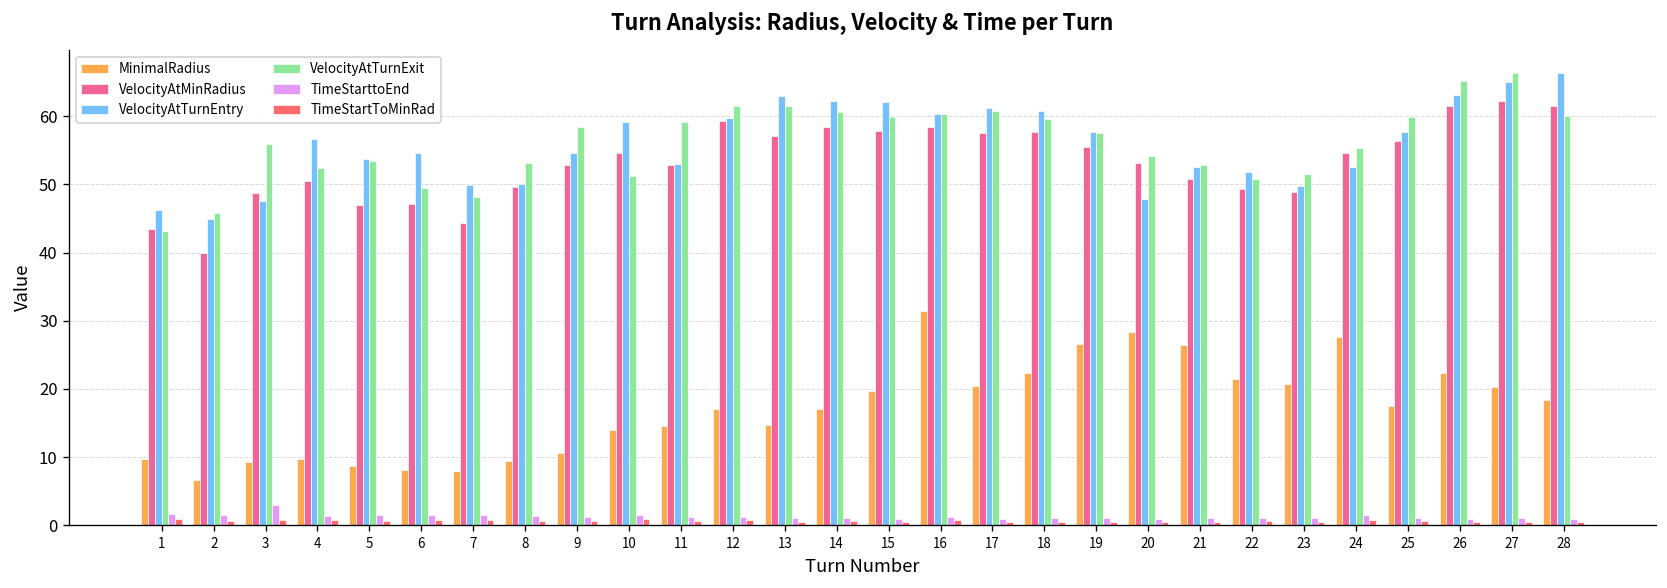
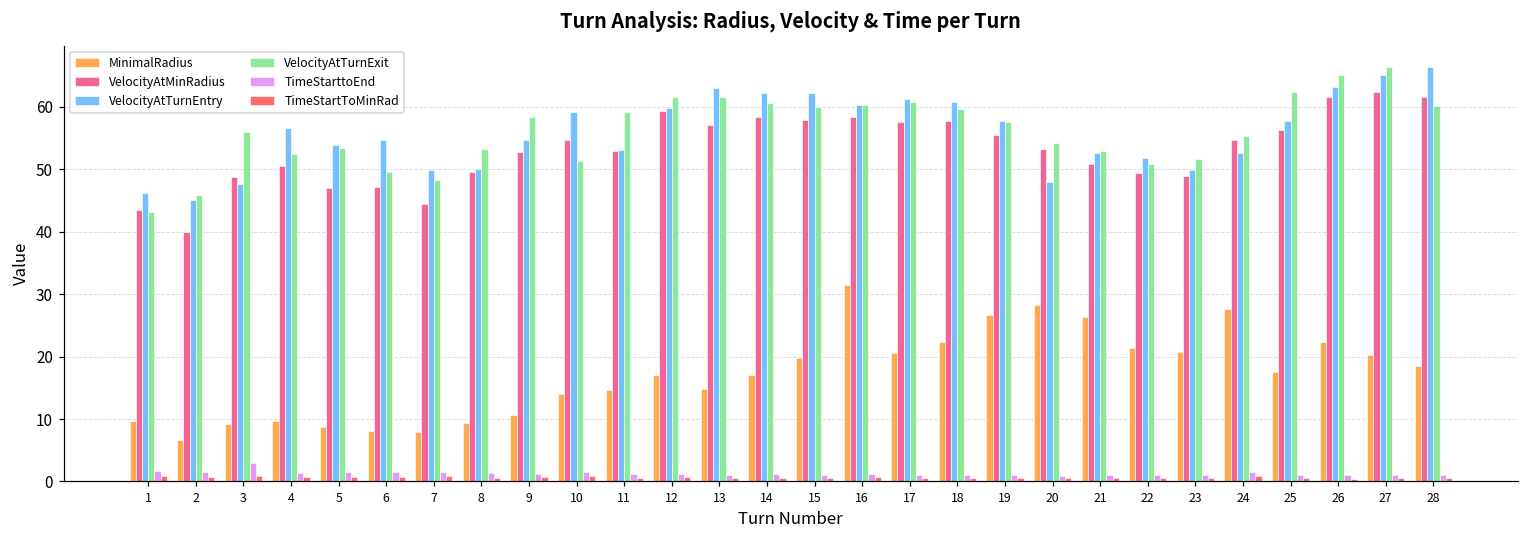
  {
    "MinimalRadius": {
      "1": 10,
      "2": 7,
      "3": 9,
      "4": 10,
      "5": 9,
      "6": 8,
      "7": 8,
      "8": 9,
      "9": 11,
      "10": 14,
      "11": 15,
      "12": 17,
      "13": 15,
      "14": 17,
      "15": 20,
      "16": 31,
      "17": 20,
      "18": 22,
      "19": 27,
      "20": 28,
      "21": 26,
      "22": 21,
      "23": 21,
      "24": 28,
      "25": 18,
      "26": 22,
      "27": 20,
      "28": 18
    },
    "VelocityAtTurnEntry": {
      "1": 46,
      "2": 45,
      "3": 48,
      "4": 57,
      "5": 54,
      "6": 55,
      "7": 50,
      "8": 50,
      "9": 55,
      "10": 59,
      "11": 53,
      "12": 60,
      "13": 63,
      "14": 62,
      "15": 62,
      "16": 60,
      "17": 61,
      "18": 61,
      "19": 58,
      "20": 48,
      "21": 53,
      "22": 52,
      "23": 50,
      "24": 53,
      "25": 58,
      "26": 63,
      "27": 65,
      "28": 66
    },
    "VelocityAtTurnExit": {
      "1": 43,
      "2": 46,
      "3": 56,
      "4": 52,
      "5": 53,
      "6": 50,
      "7": 48,
      "8": 53,
      "9": 58,
      "10": 51,
      "11": 59,
      "12": 62,
      "13": 62,
      "14": 61,
      "15": 60,
      "16": 60,
      "17": 61,
      "18": 60,
      "19": 58,
      "20": 54,
      "21": 53,
      "22": 51,
      "23": 52,
      "24": 55,
-     "25": 60,
+     "25": 62,
      "26": 65,
      "27": 66,
      "28": 60
    },
    "TimeStarttoEnd": {
      "1": 2,
      "2": 2,
      "3": 3,
      "4": 1,
      "5": 2,
      "6": 1,
      "7": 1,
      "8": 1,
      "9": 1,
      "10": 1,
      "11": 1,
      "12": 1,
      "13": 1,
      "14": 1,
      "15": 1,
      "16": 1,
      "17": 1,
      "18": 1,
      "19": 1,
      "20": 1,
      "21": 1,
      "22": 1,
      "23": 1,
      "24": 1,
      "25": 1,
      "26": 1,
      "27": 1,
      "28": 1
    }
  }
